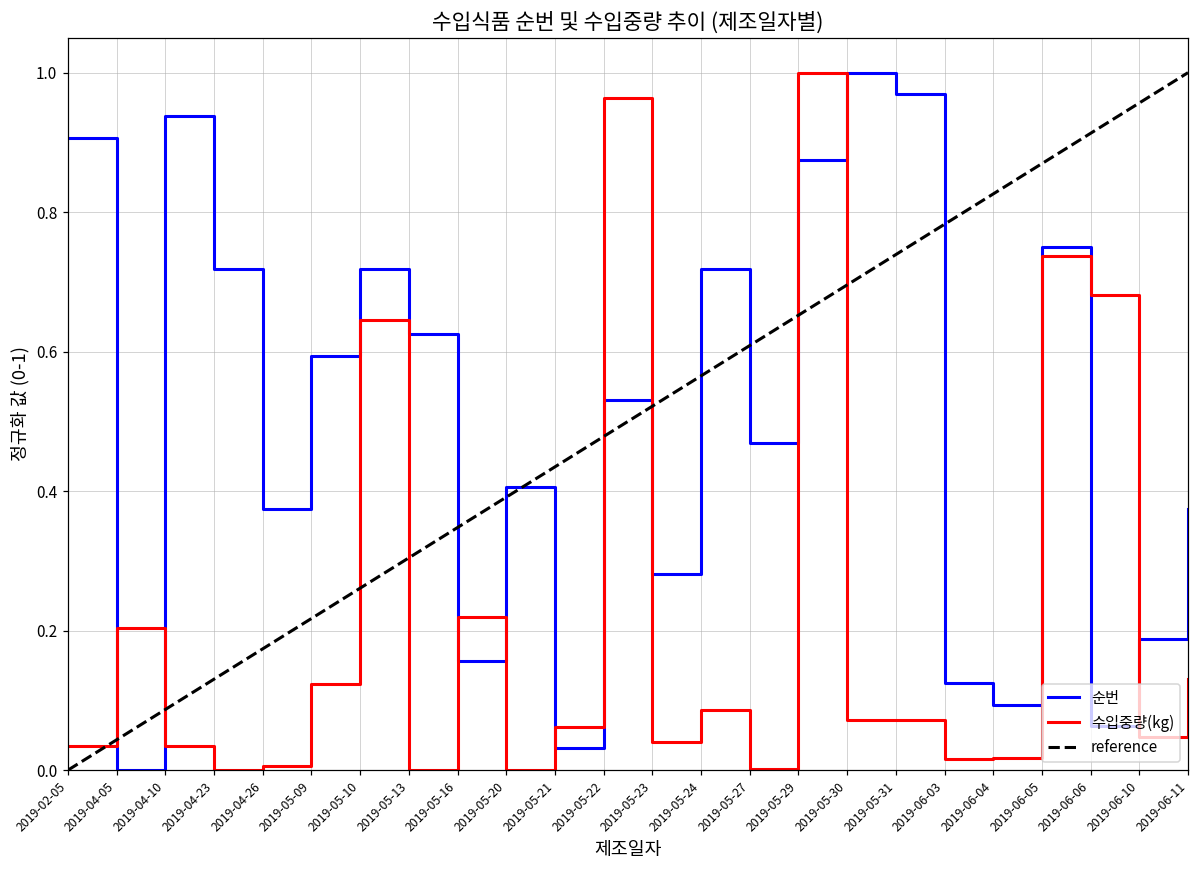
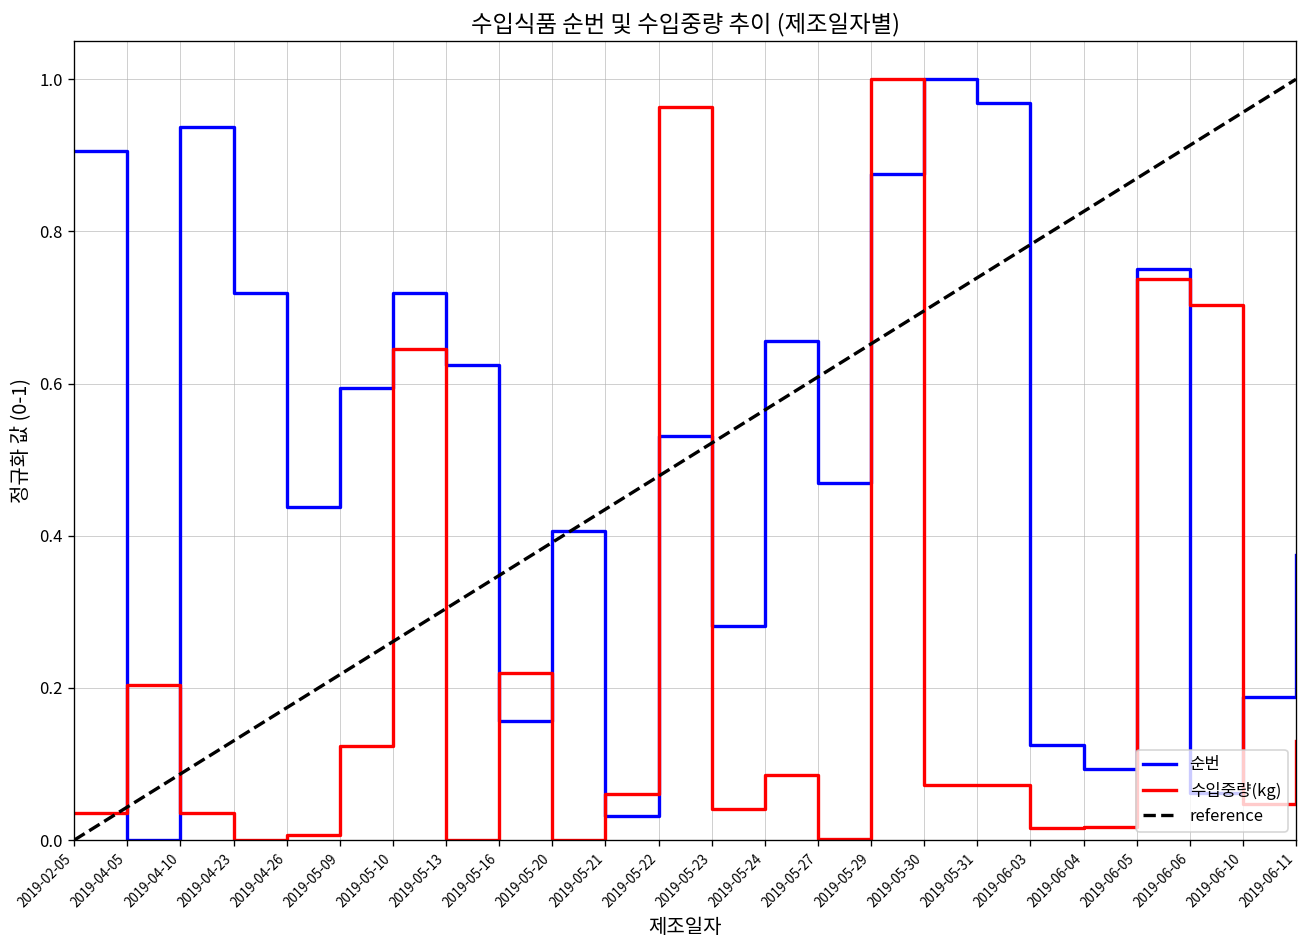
  {
    "순번": {
      "2019-02-05": 0.91,
      "2019-04-05": 0.00,
      "2019-04-10": 0.94,
      "2019-04-23": 0.72,
-     "2019-04-26": 0.38,
+     "2019-04-26": 0.44,
      "2019-05-09": 0.59,
      "2019-05-10": 0.72,
      "2019-05-13": 0.63,
      "2019-05-16": 0.16,
      "2019-05-20": 0.41,
      "2019-05-21": 0.03,
      "2019-05-22": 0.53,
      "2019-05-23": 0.28,
-     "2019-05-24": 0.72,
+     "2019-05-24": 0.66,
      "2019-05-27": 0.47,
      "2019-05-29": 0.88,
      "2019-05-30": 1.00,
      "2019-05-31": 0.97,
      "2019-06-03": 0.13,
      "2019-06-04": 0.09,
      "2019-06-05": 0.75,
      "2019-06-10": 0.19,
      "2019-06-11": 0.38
    },
    "수입중량(kg)": {
      "2019-02-05": 0.04,
      "2019-04-05": 0.20,
      "2019-04-10": 0.04,
      "2019-04-23": 0.00,
      "2019-04-26": 0.01,
      "2019-05-09": 0.12,
      "2019-05-10": 0.65,
      "2019-05-13": 0.00,
      "2019-05-16": 0.22,
      "2019-05-20": 0.00,
      "2019-05-21": 0.06,
      "2019-05-22": 0.96,
      "2019-05-23": 0.04,
      "2019-05-24": 0.09,
      "2019-05-27": 0.00,
      "2019-05-29": 1.00,
      "2019-05-30": 0.07,
      "2019-05-31": 0.07,
      "2019-06-03": 0.02,
      "2019-06-04": 0.02,
      "2019-06-05": 0.74,
-     "2019-06-06": 0.68,
+     "2019-06-06": 0.70,
      "2019-06-11": 0.13
    },
    "reference": {
      "2019-02-05": 0.00,
      "2019-06-11": 1.00
    }
  }
